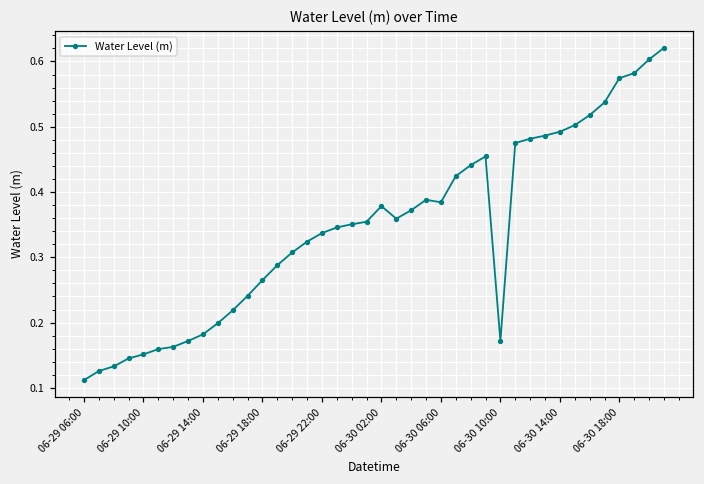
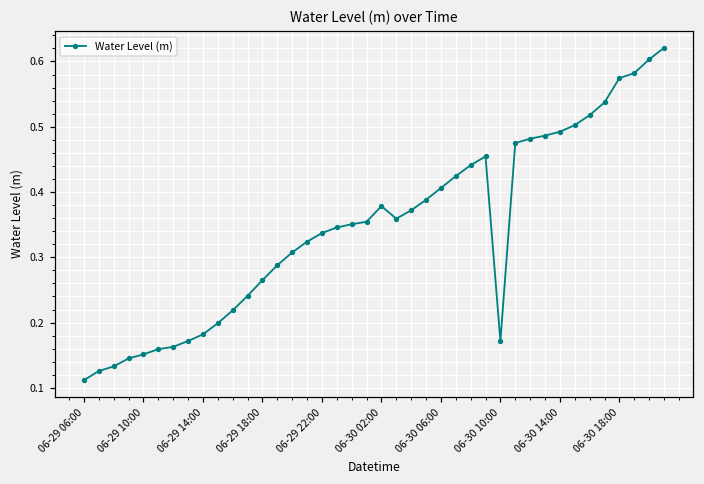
  {
    "06-29 06:00": 0.11,
    "06-29 10:00": 0.15,
    "06-29 14:00": 0.18,
    "06-29 18:00": 0.27,
    "06-29 22:00": 0.34,
    "06-30 02:00": 0.38,
-   "06-30 06:00": 0.38,
+   "06-30 06:00": 0.41,
    "06-30 10:00": 0.17,
    "06-30 14:00": 0.49,
    "06-30 18:00": 0.57
  }
